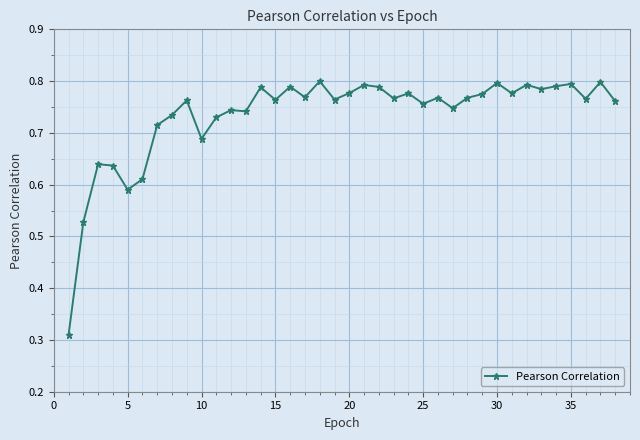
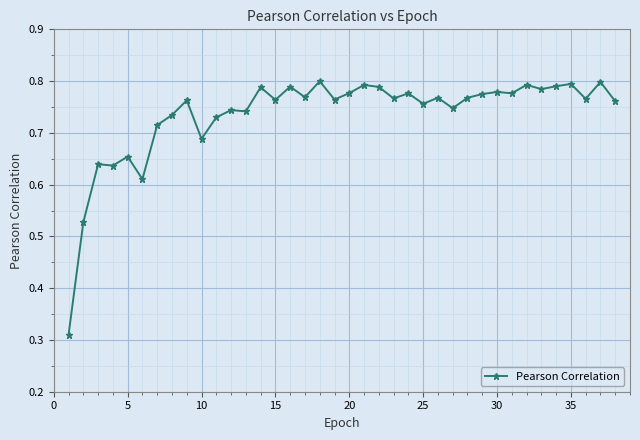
  {
-   "5": 0.59,
+   "5": 0.65,
    "10": 0.69,
    "15": 0.76,
    "20": 0.78,
    "25": 0.76,
-   "30": 0.80,
+   "30": 0.78,
    "35": 0.79
  }
